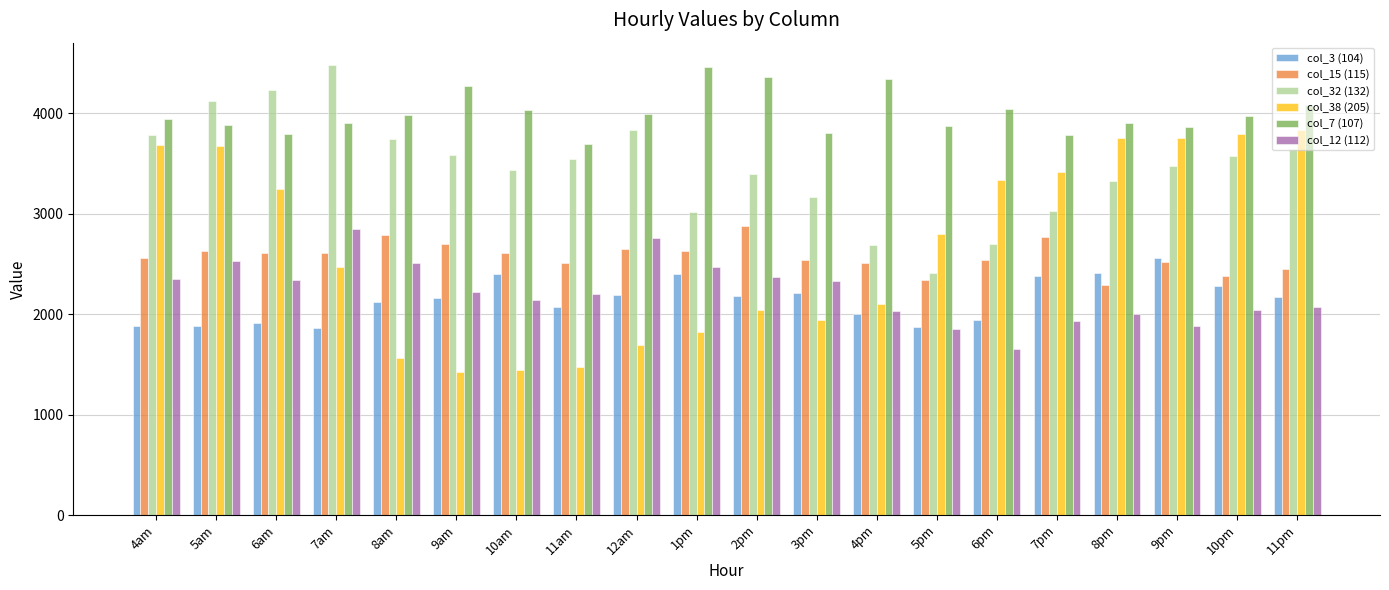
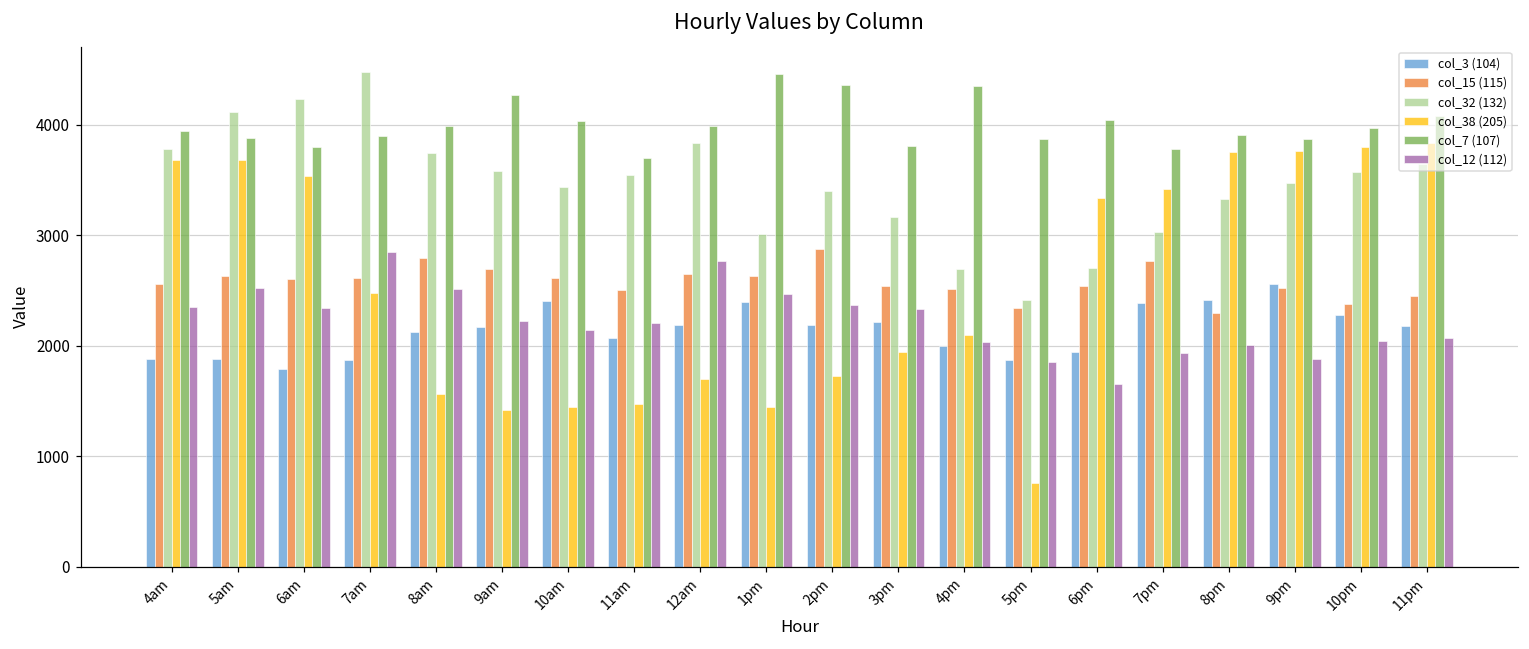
  {
    "col_3 (104)": {
      "4am": 1880,
      "5am": 1880,
-     "6am": 1910,
+     "6am": 1790,
      "7am": 1870,
      "8am": 2120,
      "9am": 2160,
      "10am": 2400,
      "11am": 2070,
      "12am": 2190,
      "1pm": 2400,
      "2pm": 2190,
      "3pm": 2220,
      "4pm": 2000,
      "5pm": 1870,
      "6pm": 1940,
      "7pm": 2380,
      "8pm": 2410,
      "9pm": 2560,
      "10pm": 2280,
      "11pm": 2180
    },
    "col_15 (115)": {
      "4am": 2560,
      "5am": 2630,
      "6am": 2610,
      "7am": 2610,
      "8am": 2790,
      "9am": 2700,
      "10am": 2610,
      "11am": 2510,
      "12am": 2650,
      "1pm": 2630,
      "2pm": 2880,
      "3pm": 2540,
      "4pm": 2510,
      "5pm": 2340,
      "6pm": 2540,
      "7pm": 2770,
      "8pm": 2290,
      "9pm": 2520,
      "10pm": 2380,
      "11pm": 2450
    },
    "col_32 (132)": {
      "4am": 3780,
      "5am": 4120,
      "6am": 4230,
      "7am": 4480,
      "8am": 3750,
      "9am": 3580,
      "10am": 3430,
      "11am": 3540,
      "12am": 3830,
      "1pm": 3010,
      "2pm": 3400,
      "3pm": 3160,
      "4pm": 2690,
      "5pm": 2410,
      "6pm": 2700,
      "7pm": 3030,
      "8pm": 3330,
      "9pm": 3470,
      "10pm": 3580
    },
    "col_38 (205)": {
      "4am": 3680,
      "5am": 3680,
-     "6am": 3250,
+     "6am": 3540,
      "7am": 2470,
      "8am": 1560,
      "9am": 1420,
      "10am": 1440,
      "11am": 1470,
      "12am": 1700,
-     "1pm": 1830,
-     "2pm": 2050,
+     "1pm": 1440,
+     "2pm": 1720,
      "3pm": 1940,
      "4pm": 2100,
-     "5pm": 2800,
+     "5pm": 750,
      "6pm": 3330,
      "7pm": 3410,
      "8pm": 3760,
      "9pm": 3760,
      "10pm": 3790
    },
    "col_7 (107)": {
      "4am": 3940,
      "5am": 3880,
      "6am": 3800,
      "7am": 3900,
      "8am": 3980,
      "9am": 4270,
      "10am": 4030,
      "11am": 3700,
      "12am": 3990,
      "1pm": 4460,
      "2pm": 4360,
      "3pm": 3810,
      "4pm": 4350,
      "5pm": 3870,
      "6pm": 4040,
      "7pm": 3780,
      "8pm": 3910,
      "9pm": 3870,
      "10pm": 3970
    },
    "col_12 (112)": {
      "4am": 2350,
      "5am": 2520,
      "6am": 2340,
      "7am": 2850,
      "8am": 2510,
      "9am": 2220,
      "10am": 2140,
      "11am": 2200,
      "12am": 2760,
      "1pm": 2470,
      "2pm": 2370,
      "3pm": 2330,
      "4pm": 2030,
      "5pm": 1850,
      "6pm": 1650,
      "7pm": 1930,
      "8pm": 2010,
      "9pm": 1880,
      "10pm": 2040,
      "11pm": 2070
    }
  }
